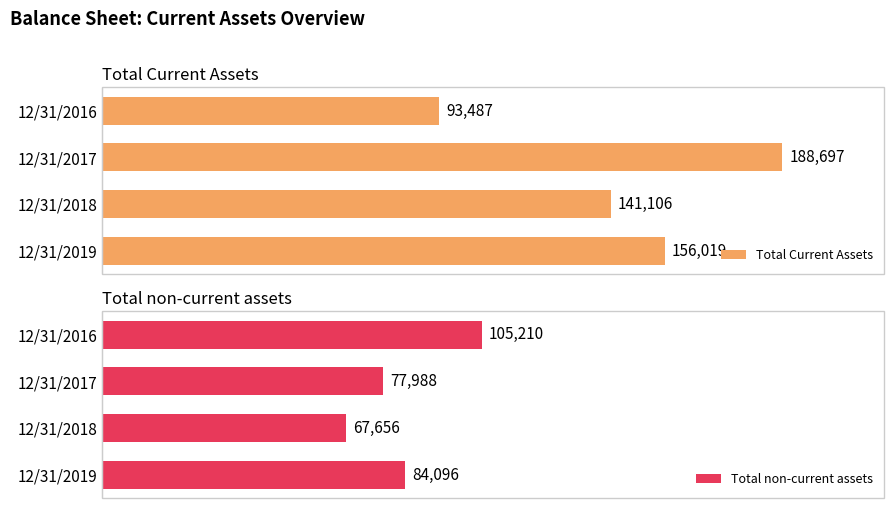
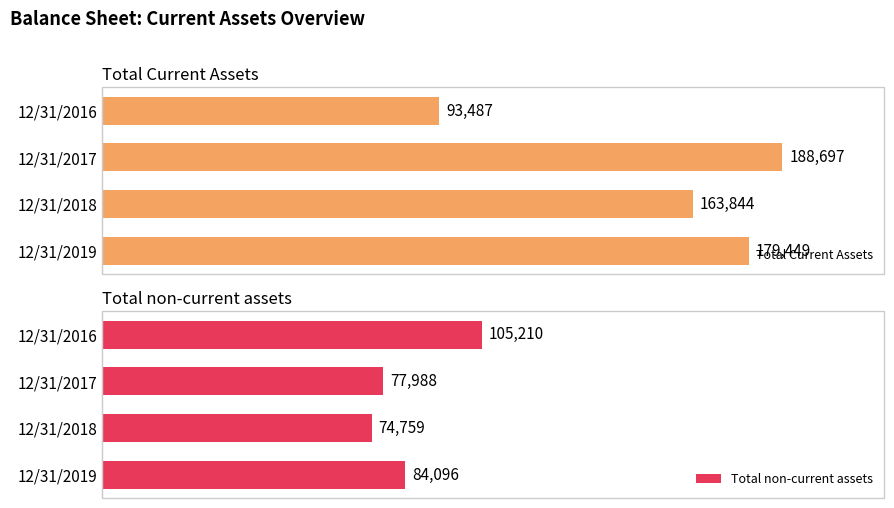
  {
    "Total Current Assets": {
      "12/31/2016": "93,487",
      "12/31/2017": "188,697",
-     "12/31/2018": "141,106",
-     "12/31/2019": "156,019"
+     "12/31/2018": "163,844",
+     "12/31/2019": "179,449"
    },
    "Total non-current assets": {
      "12/31/2016": "105,210",
      "12/31/2017": "77,988",
-     "12/31/2018": "67,656",
+     "12/31/2018": "74,759",
      "12/31/2019": "84,096"
    }
  }
